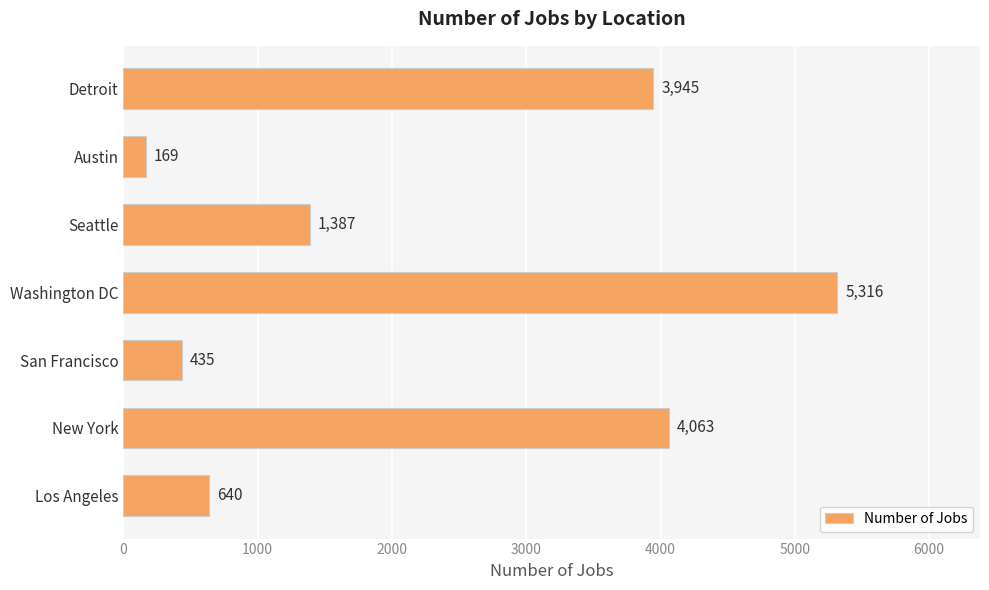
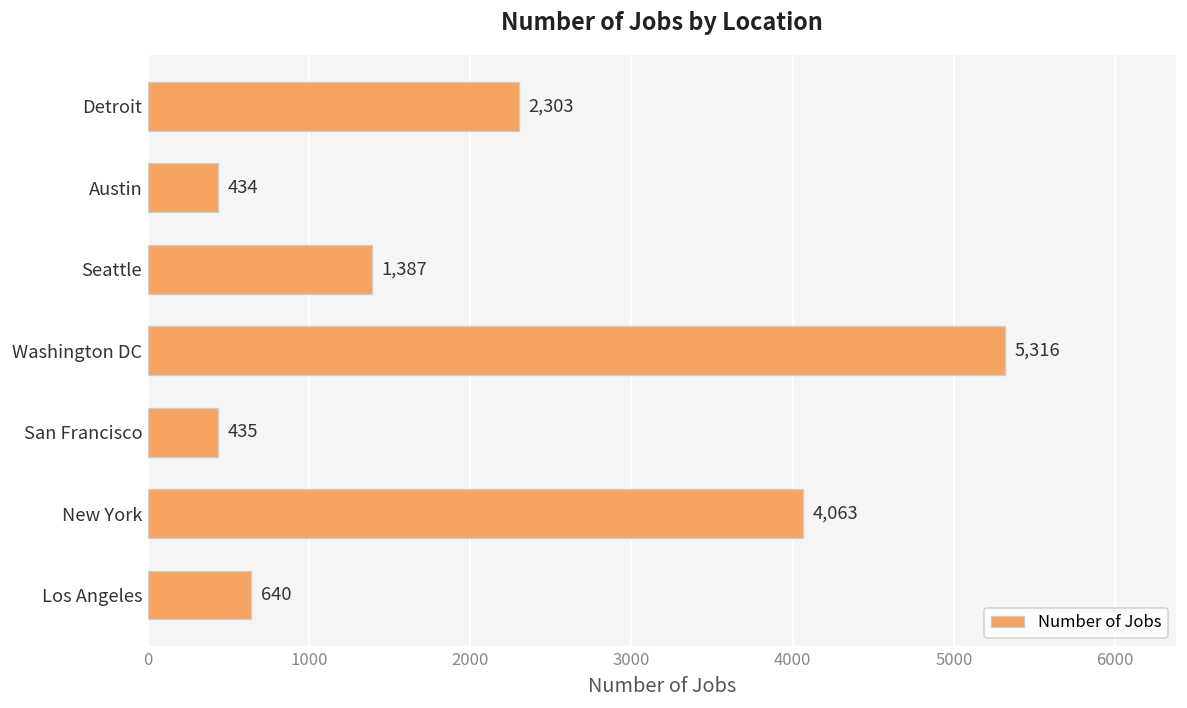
  {
-   "Detroit": "3,945",
-   "Austin": "169",
+   "Detroit": "2,303",
+   "Austin": "434",
    "Seattle": "1,387",
    "Washington DC": "5,316",
    "San Francisco": "435",
    "New York": "4,063",
    "Los Angeles": "640"
  }
